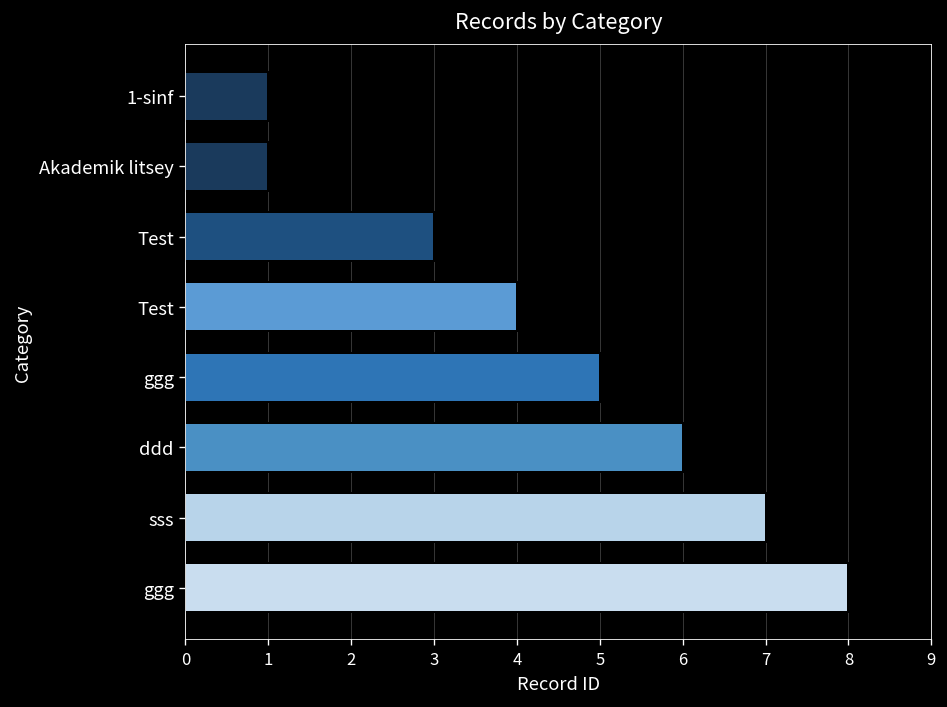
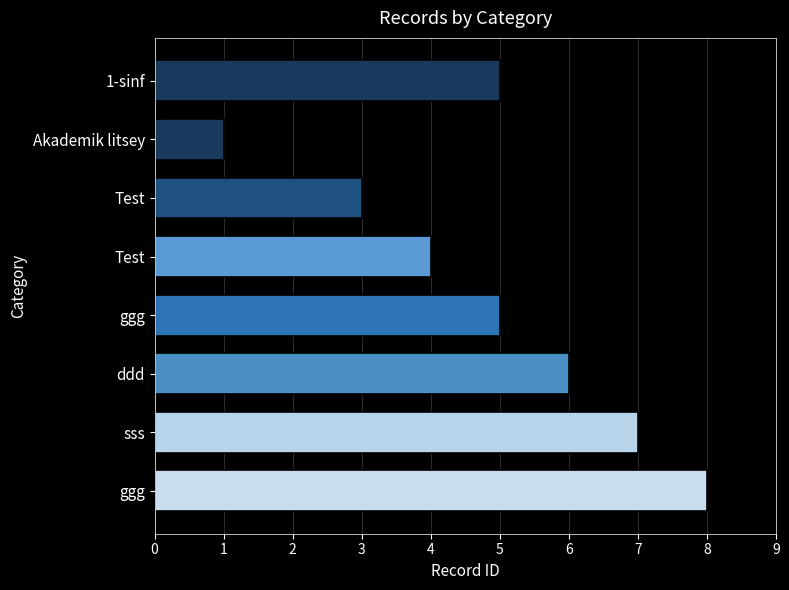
  {
-   "1-sinf": 1,
+   "1-sinf": 5,
    "Akademik litsey": 1,
    "ddd": 6,
    "sss": 7
  }
